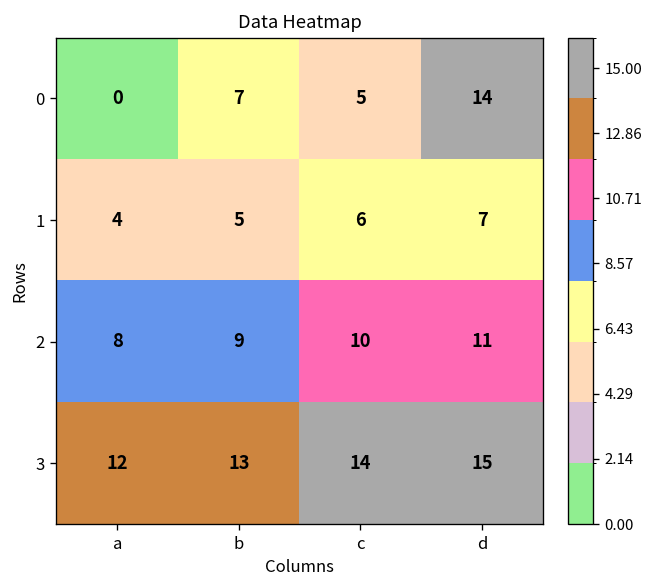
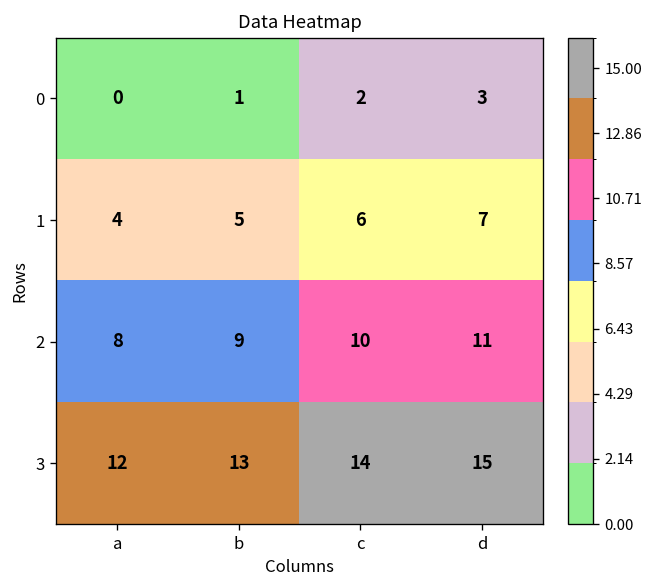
  {
    "0": {
      "a": 0,
-     "b": 7,
-     "c": 5,
-     "d": 14
+     "b": 1,
+     "c": 2,
+     "d": 3
    },
    "1": {
      "a": 4,
      "b": 5,
      "c": 6,
      "d": 7
    },
    "2": {
      "a": 8,
      "b": 9,
      "c": 10,
      "d": 11
    },
    "3": {
      "a": 12,
      "b": 13,
      "c": 14,
      "d": 15
    }
  }
